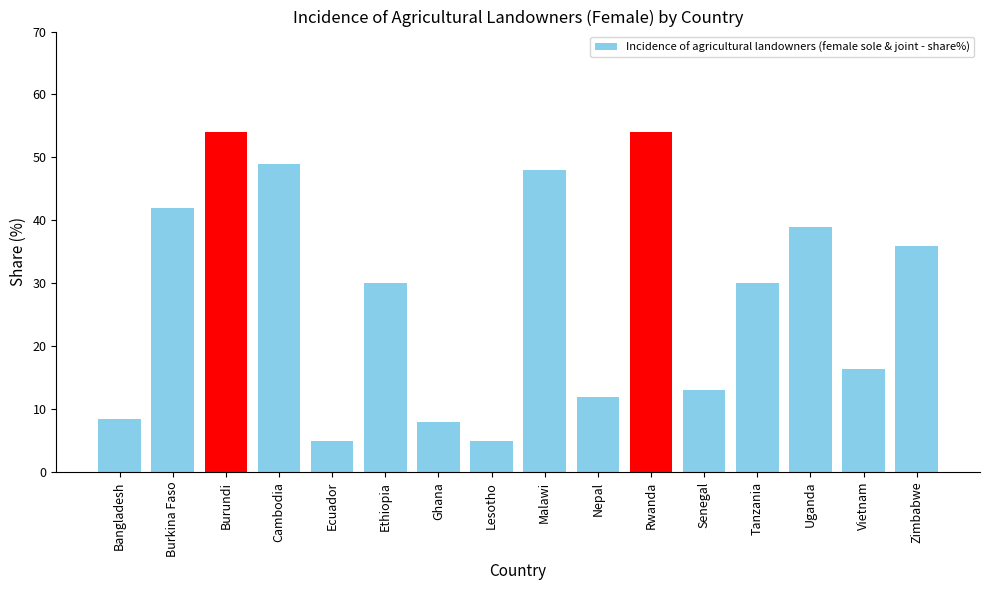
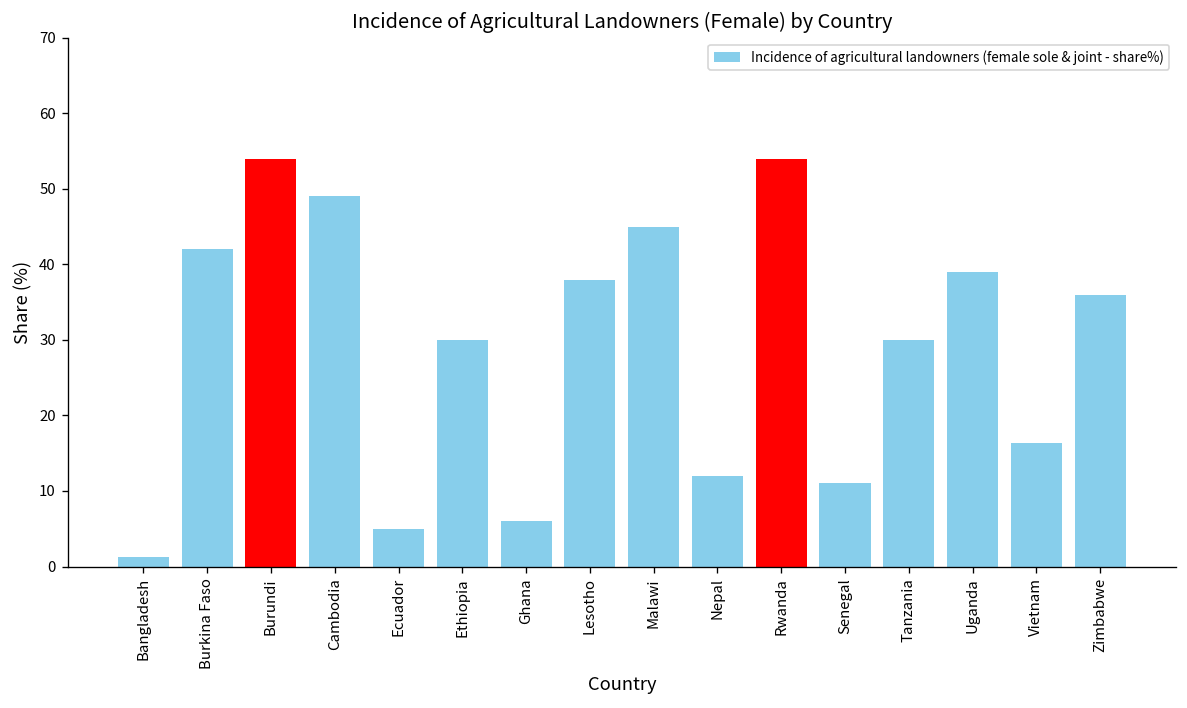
  {
-   "Bangladesh": 9,
+   "Bangladesh": 1,
    "Burkina Faso": 42,
    "Burundi": 54,
    "Cambodia": 49,
    "Ecuador": 5,
    "Ethiopia": 30,
-   "Ghana": 8,
-   "Lesotho": 5,
-   "Malawi": 48,
+   "Ghana": 6,
+   "Lesotho": 38,
+   "Malawi": 45,
    "Nepal": 12,
    "Rwanda": 54,
-   "Senegal": 13,
+   "Senegal": 11,
    "Tanzania": 30,
    "Uganda": 39,
    "Vietnam": 16,
    "Zimbabwe": 36
  }
